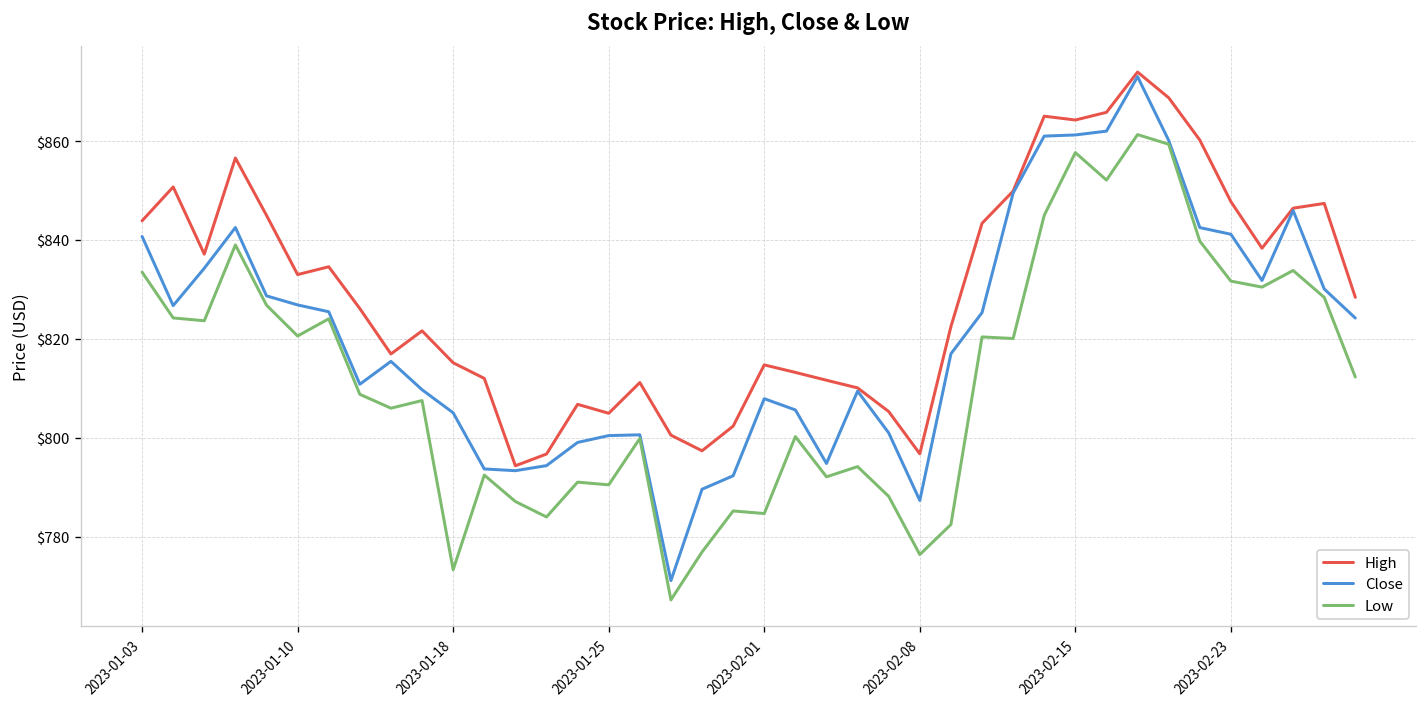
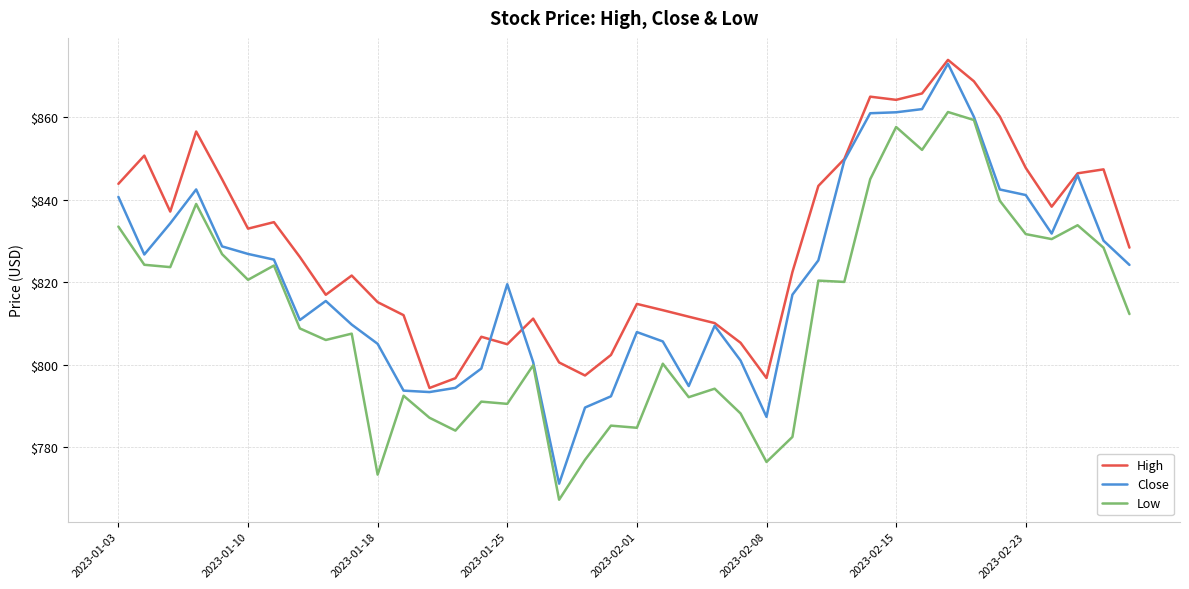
  {
    "High": {
      "2023-01-03": "$844",
      "2023-01-10": "$833",
      "2023-01-18": "$815",
      "2023-01-25": "$805",
      "2023-02-01": "$815",
      "2023-02-08": "$797",
      "2023-02-15": "$864",
      "2023-02-23": "$848"
    },
    "Close": {
      "2023-01-03": "$841",
      "2023-01-10": "$827",
      "2023-01-18": "$805",
-     "2023-01-25": "$800",
+     "2023-01-25": "$820",
      "2023-02-01": "$808",
      "2023-02-08": "$787",
      "2023-02-15": "$861",
      "2023-02-23": "$841"
    },
    "Low": {
      "2023-01-03": "$834",
      "2023-01-10": "$821",
      "2023-01-18": "$773",
      "2023-01-25": "$791",
      "2023-02-01": "$785",
      "2023-02-08": "$776",
      "2023-02-15": "$858",
      "2023-02-23": "$832"
    }
  }
